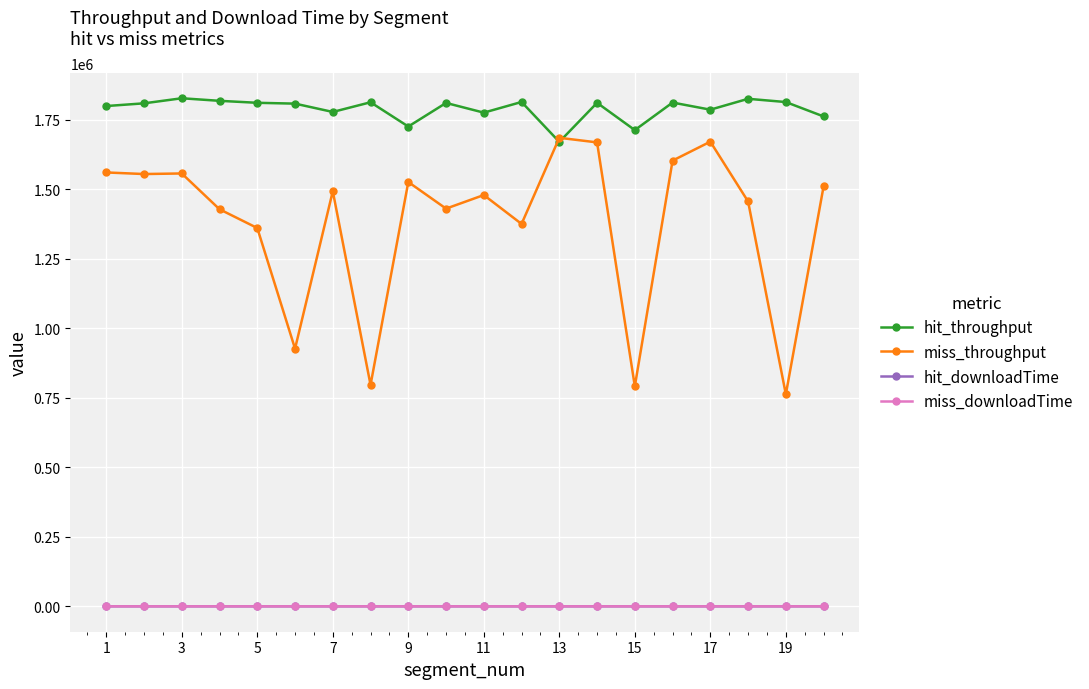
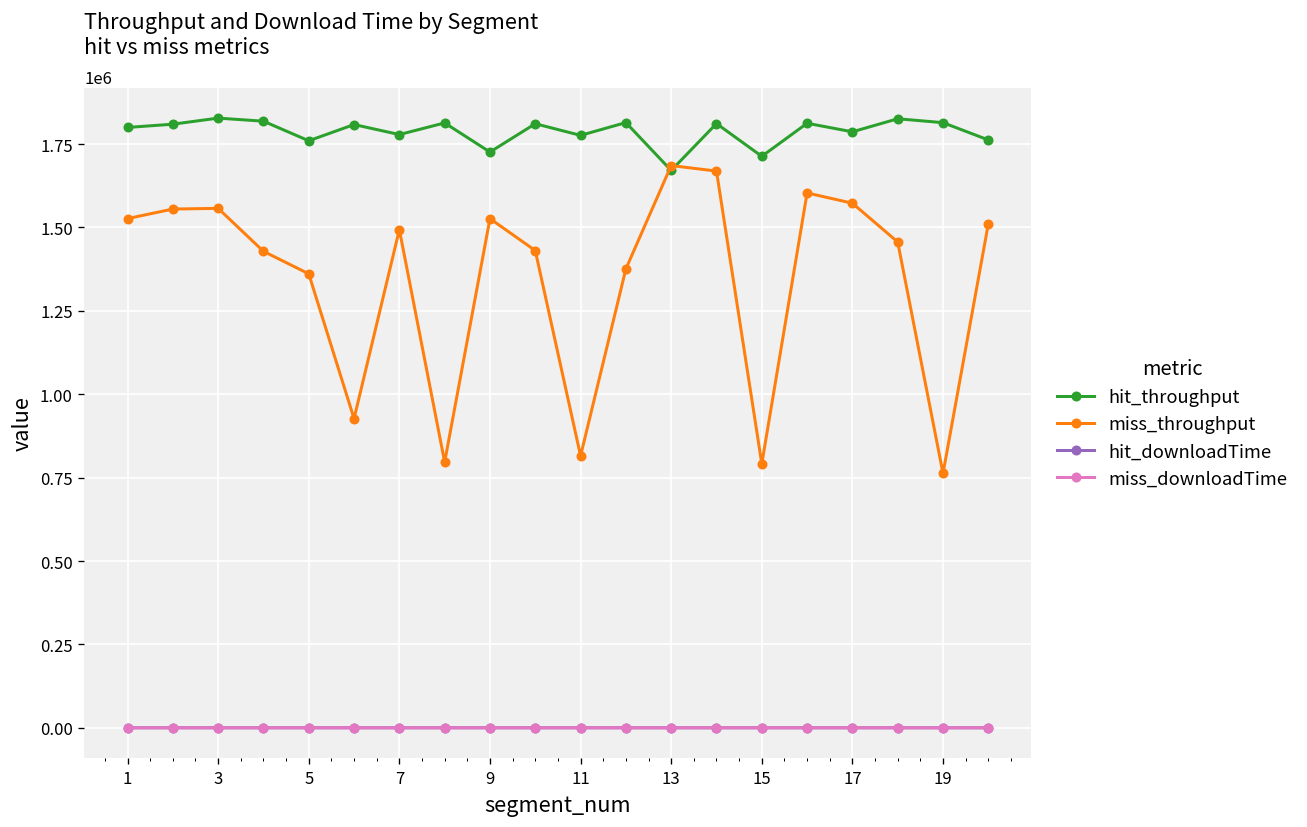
  {
    "hit_throughput": {
      "1": 1800000,
      "3": 1830000,
-     "5": 1810000,
+     "5": 1760000,
      "7": 1780000,
      "9": 1730000,
      "11": 1780000,
      "13": 1670000,
      "15": 1710000,
      "17": 1790000,
      "19": 1810000
    },
    "miss_throughput": {
-     "1": 1560000,
+     "1": 1530000,
      "3": 1560000,
      "5": 1360000,
      "7": 1490000,
      "9": 1530000,
-     "11": 1480000,
+     "11": 820000,
      "13": 1690000,
      "15": 790000,
-     "17": 1670000,
+     "17": 1570000,
      "19": 760000
    },
    "miss_downloadTime": {
      "1": 0,
      "3": 0,
      "5": 0,
      "7": 0,
      "9": 0,
      "11": 0,
      "13": 0,
      "15": 0,
      "17": 0,
      "19": 0
    }
  }
